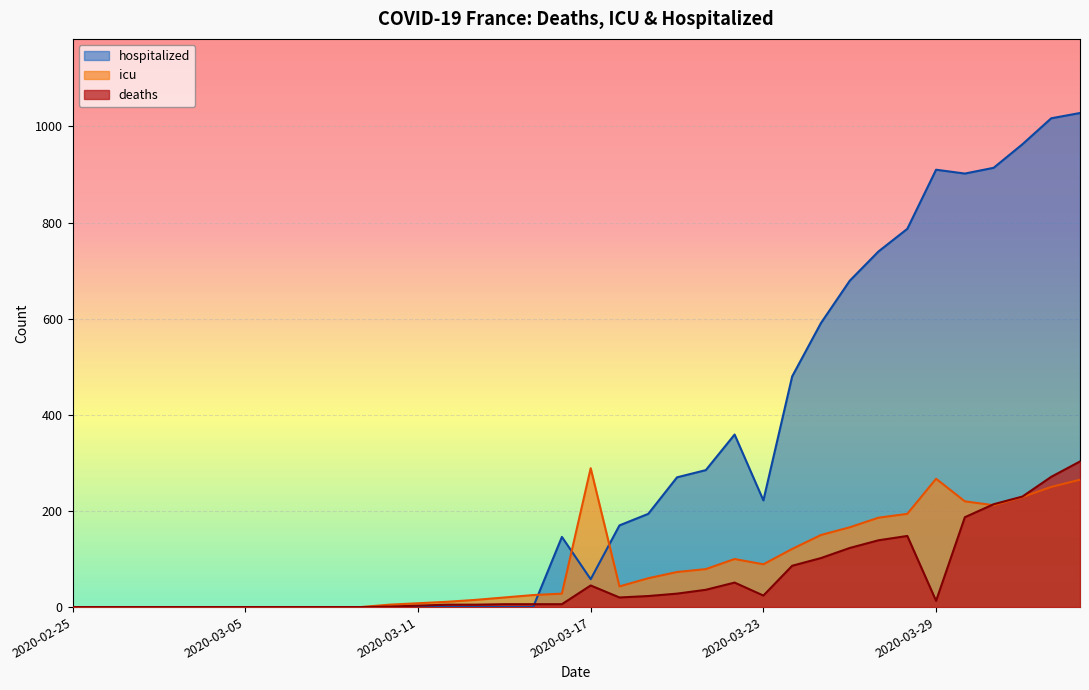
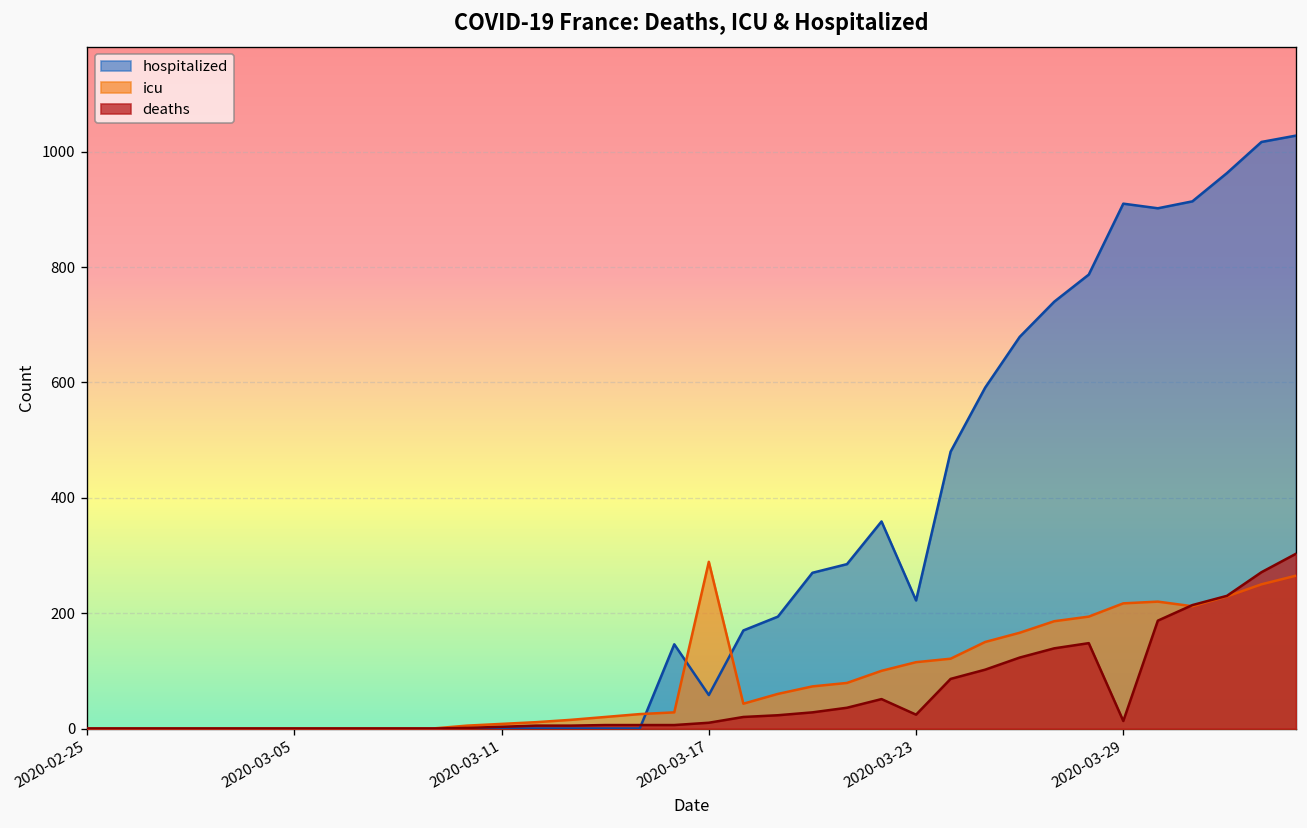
  {
    "hospitalized": {
      "2020-03-17": 60,
      "2020-03-23": 220,
      "2020-03-29": 910
    },
    "icu": {
      "2020-03-17": 290,
-     "2020-03-23": 90,
-     "2020-03-29": 270
+     "2020-03-23": 120,
+     "2020-03-29": 220
    },
    "deaths": {
-     "2020-03-17": 50,
+     "2020-03-17": 10,
      "2020-03-23": 20,
      "2020-03-29": 10
    }
  }
